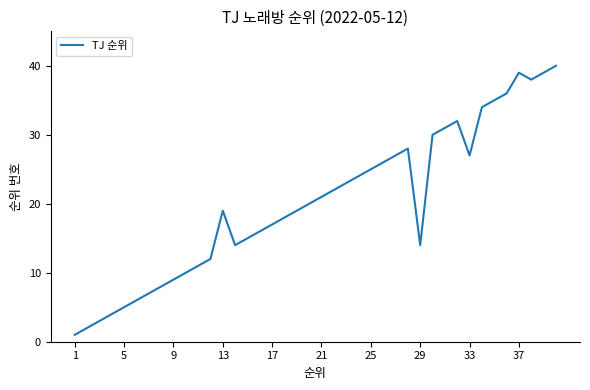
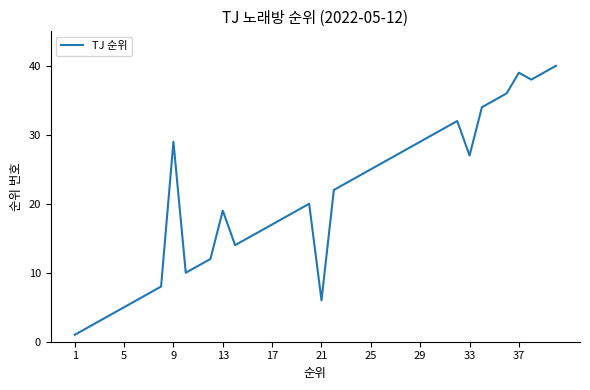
  {
    "1": 1,
    "5": 5,
-   "9": 9,
+   "9": 29,
    "13": 19,
    "17": 17,
-   "21": 21,
+   "21": 6,
    "25": 25,
-   "29": 14,
+   "29": 29,
    "33": 27,
    "37": 39
  }
